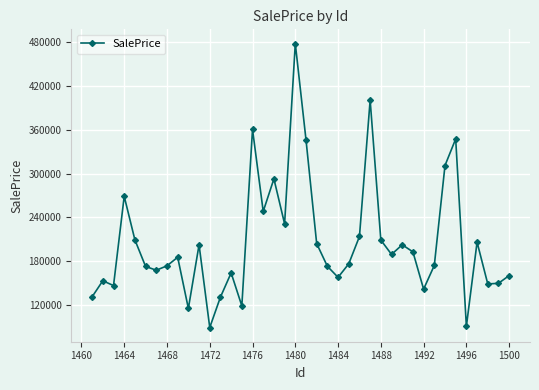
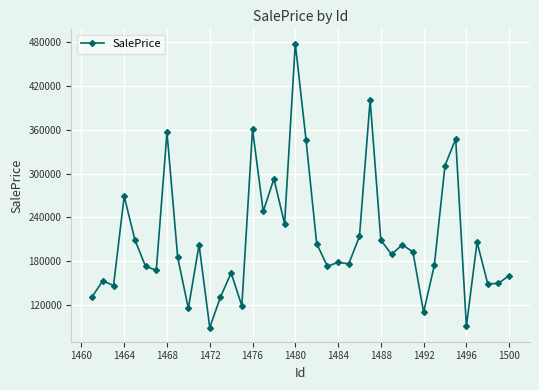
  {
    "1464": 270000,
-   "1468": 170000,
+   "1468": 360000,
    "1472": 90000,
    "1476": 360000,
    "1480": 480000,
-   "1484": 160000,
+   "1484": 180000,
    "1488": 210000,
-   "1492": 140000,
+   "1492": 110000,
    "1496": 90000,
    "1500": 160000
  }
